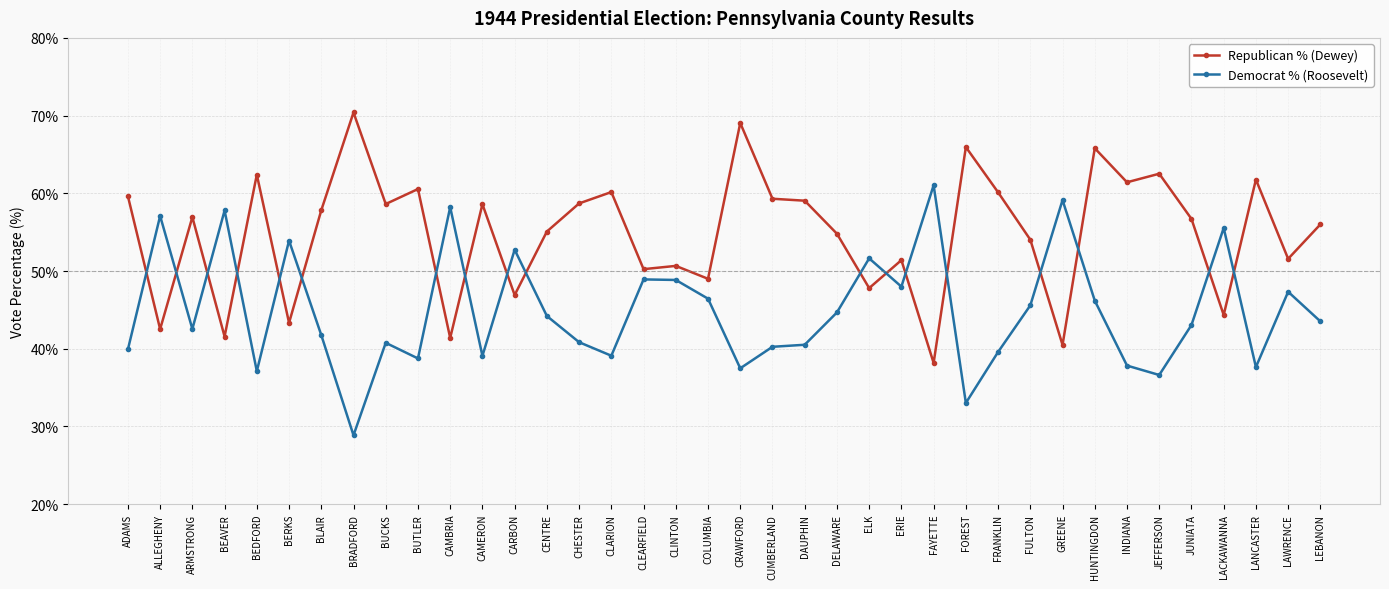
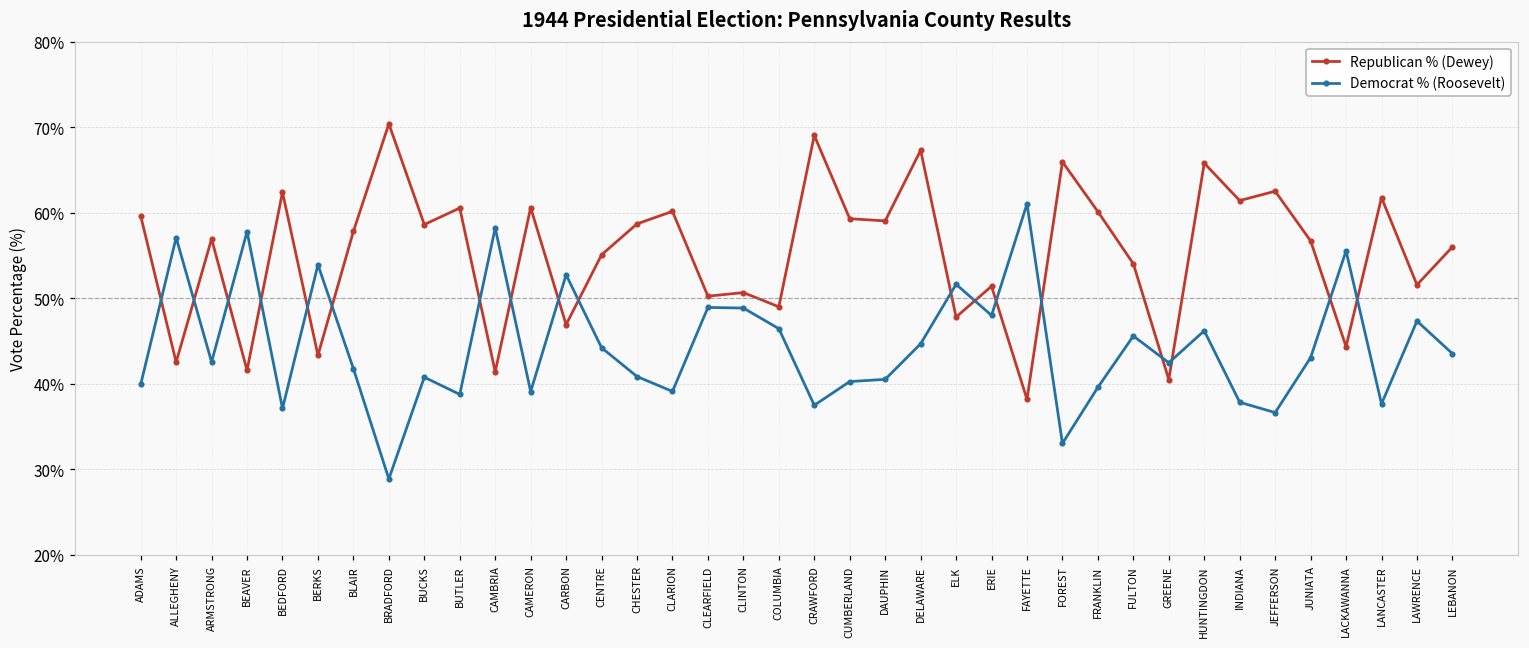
  {
    "Republican % (Dewey)": {
      "ADAMS": "60%",
      "ALLEGHENY": "43%",
      "ARMSTRONG": "57%",
      "BEAVER": "42%",
      "BEDFORD": "62%",
      "BERKS": "43%",
      "BLAIR": "58%",
      "BRADFORD": "70%",
      "BUCKS": "59%",
      "BUTLER": "61%",
      "CAMBRIA": "41%",
-     "CAMERON": "59%",
+     "CAMERON": "61%",
      "CARBON": "47%",
      "CENTRE": "55%",
      "CHESTER": "59%",
      "CLARION": "60%",
      "CLEARFIELD": "50%",
      "CLINTON": "51%",
      "COLUMBIA": "49%",
      "CRAWFORD": "69%",
      "CUMBERLAND": "59%",
      "DAUPHIN": "59%",
-     "DELAWARE": "55%",
+     "DELAWARE": "67%",
      "ELK": "48%",
      "ERIE": "51%",
      "FAYETTE": "38%",
      "FOREST": "66%",
      "FRANKLIN": "60%",
      "FULTON": "54%",
      "GREENE": "40%",
      "HUNTINGDON": "66%",
      "INDIANA": "61%",
      "JEFFERSON": "63%",
      "JUNIATA": "57%",
      "LACKAWANNA": "44%",
      "LANCASTER": "62%",
      "LAWRENCE": "52%",
      "LEBANON": "56%"
    },
    "Democrat % (Roosevelt)": {
      "ADAMS": "40%",
      "ALLEGHENY": "57%",
      "ARMSTRONG": "43%",
      "BEAVER": "58%",
      "BEDFORD": "37%",
      "BERKS": "54%",
      "BLAIR": "42%",
      "BRADFORD": "29%",
      "BUCKS": "41%",
      "BUTLER": "39%",
      "CAMBRIA": "58%",
      "CAMERON": "39%",
      "CARBON": "53%",
      "CENTRE": "44%",
      "CHESTER": "41%",
      "CLARION": "39%",
      "CLEARFIELD": "49%",
      "CLINTON": "49%",
      "COLUMBIA": "46%",
      "CRAWFORD": "37%",
      "CUMBERLAND": "40%",
      "DAUPHIN": "41%",
      "DELAWARE": "45%",
      "ELK": "52%",
      "ERIE": "48%",
      "FAYETTE": "61%",
      "FOREST": "33%",
      "FRANKLIN": "40%",
      "FULTON": "46%",
-     "GREENE": "59%",
+     "GREENE": "42%",
      "HUNTINGDON": "46%",
      "INDIANA": "38%",
      "JEFFERSON": "37%",
      "JUNIATA": "43%",
      "LACKAWANNA": "56%",
      "LANCASTER": "38%",
      "LAWRENCE": "47%",
      "LEBANON": "44%"
    }
  }
